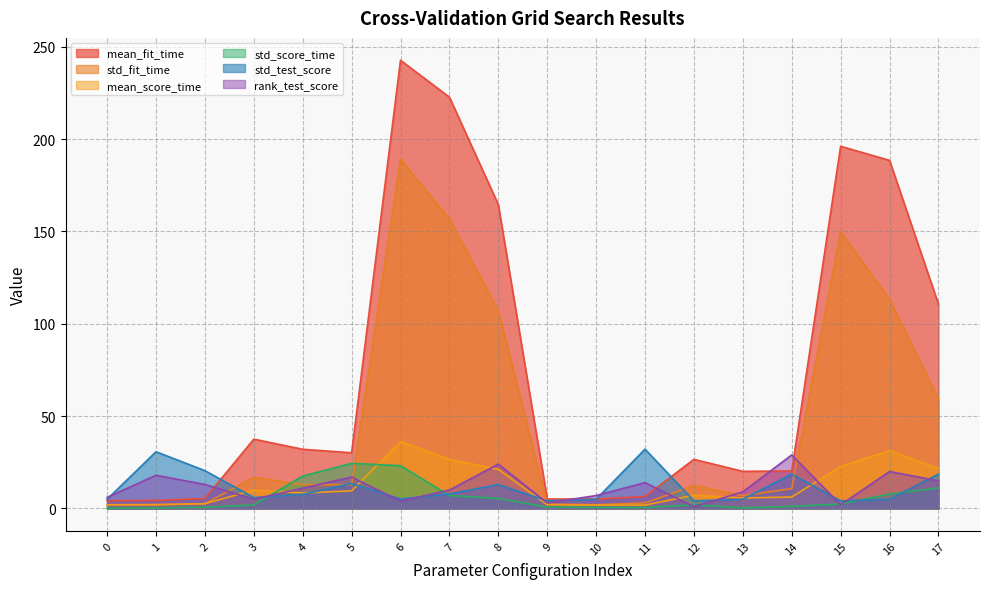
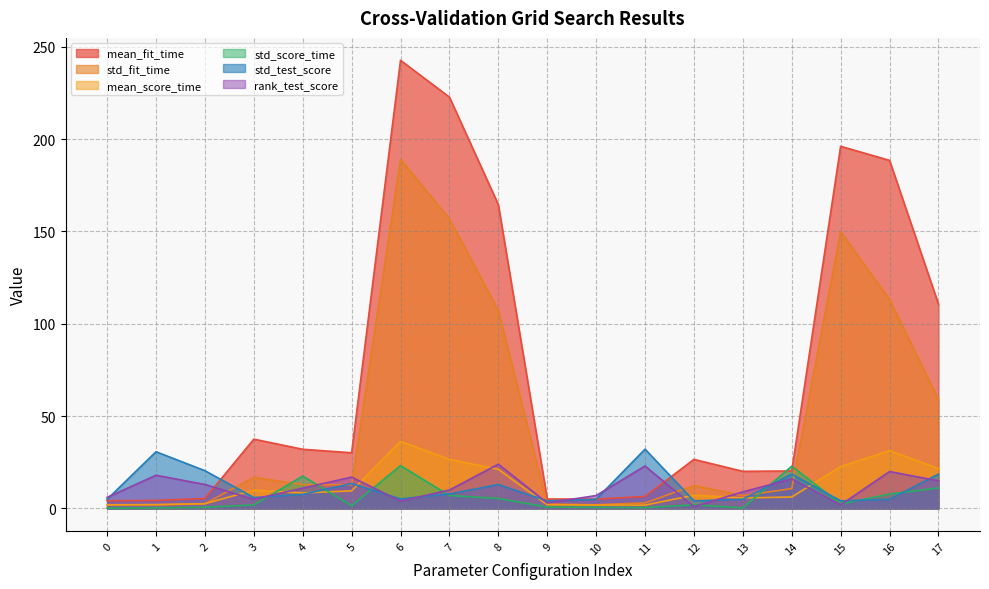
  {
    "std_score_time": {
      "0": 0,
      "1": 0,
      "2": 1,
      "3": 2,
      "4": 18,
-     "5": 24,
+     "5": 2,
      "6": 23,
      "8": 5,
      "13": 0,
-     "14": 1,
+     "14": 23,
      "16": 8,
      "17": 11
    },
    "std_test_score": {
      "1": 31,
      "2": 20,
      "8": 13,
      "11": 32,
      "12": 4,
      "14": 19,
      "15": 4,
      "16": 5,
      "17": 19
    },
    "rank_test_score": {
      "1": 18,
      "2": 13,
      "4": 11,
      "5": 17,
      "7": 10,
      "8": 24,
      "10": 7,
-     "11": 14,
+     "11": 23,
      "13": 9,
-     "14": 29,
+     "14": 16,
      "16": 20,
      "17": 15
    }
  }
